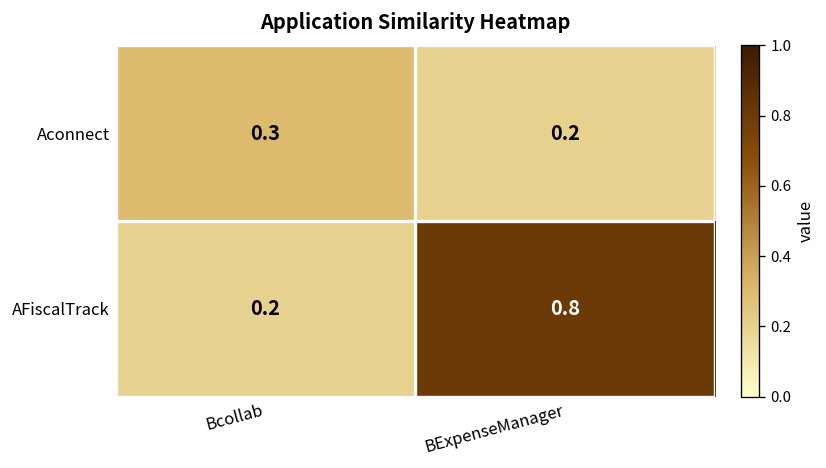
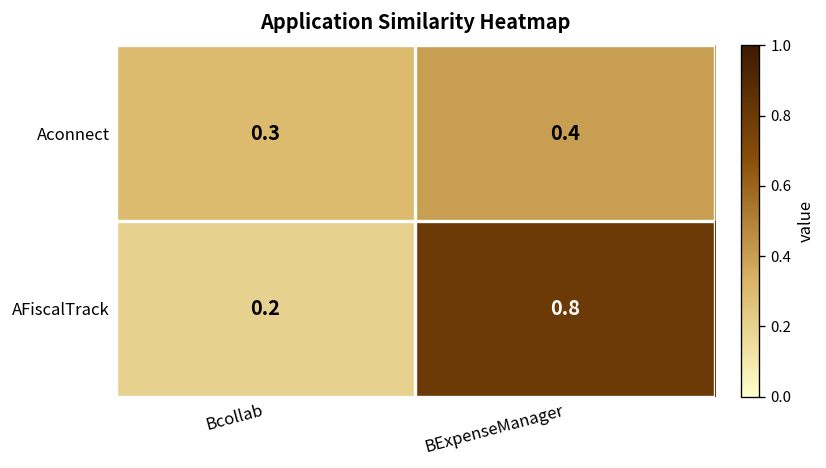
  {
    "Aconnect": {
      "Bcollab": 0.3,
-     "BExpenseManager": 0.2
+     "BExpenseManager": 0.4
    },
    "AFiscalTrack": {
      "Bcollab": 0.2,
      "BExpenseManager": 0.8
    }
  }
